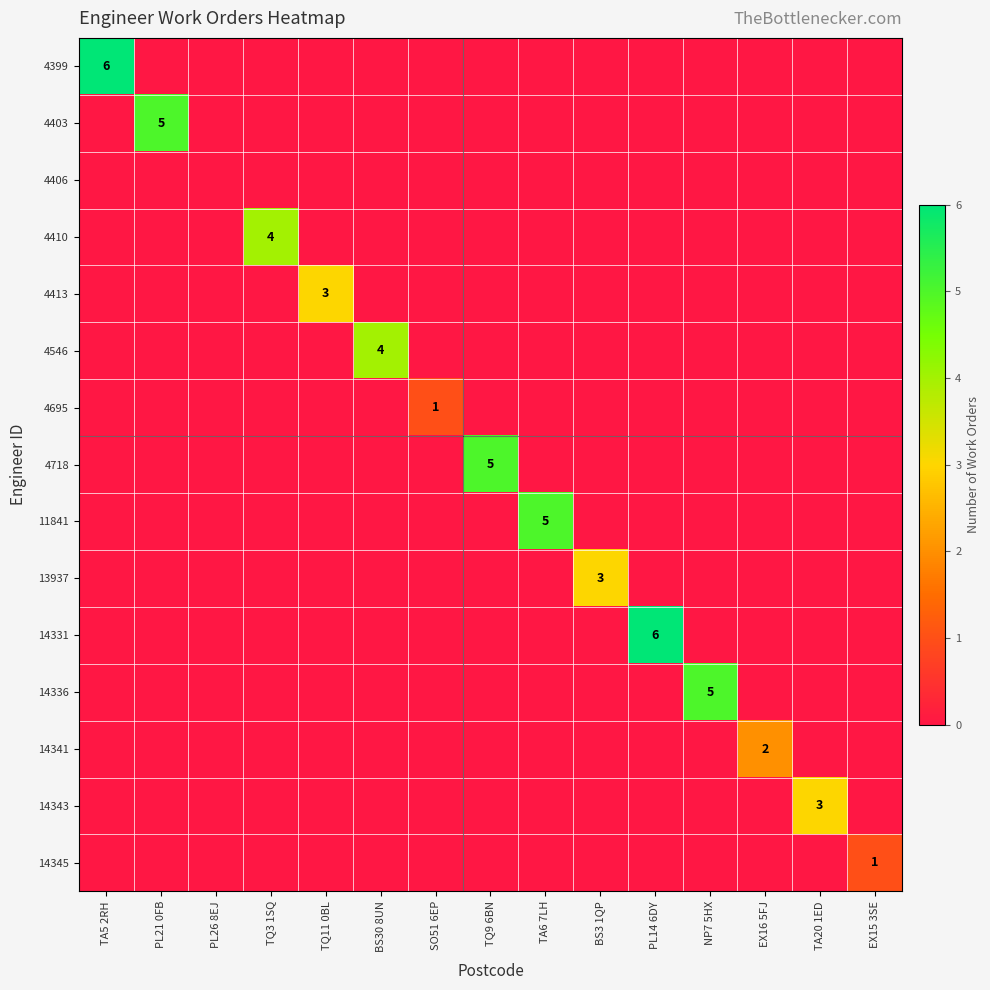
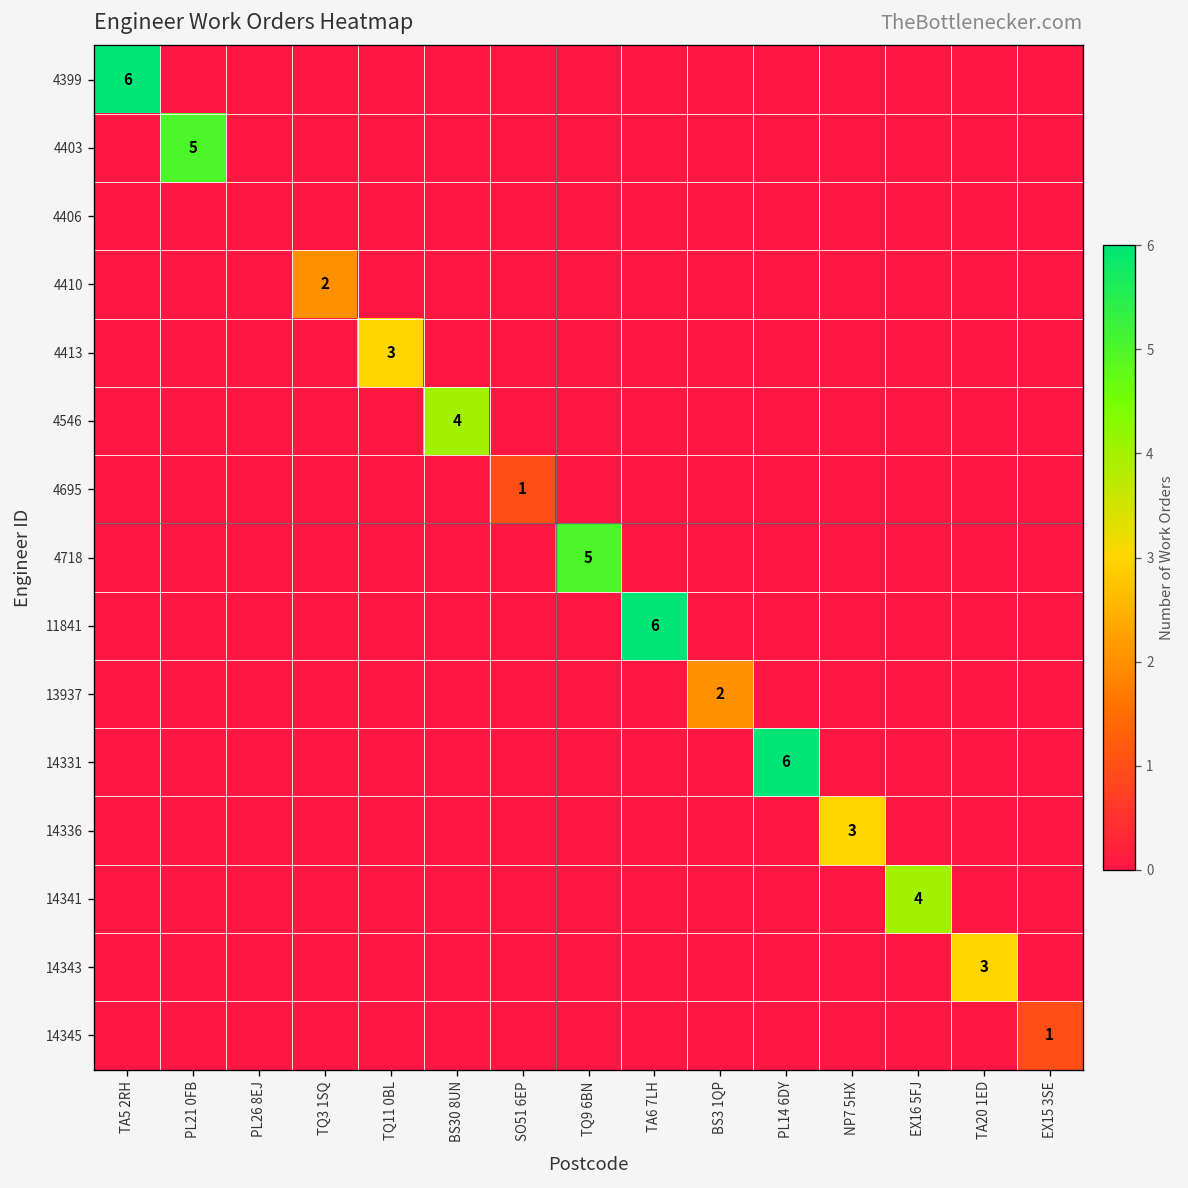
  {
    "4399": {
      "TA5 2RH": 6
    },
    "4403": {
      "PL21 0FB": 5
    },
    "4410": {
-     "TQ3 1SQ": 4
+     "TQ3 1SQ": 2
    },
    "4413": {
      "TQ11 0BL": 3
    },
    "4546": {
      "BS30 8UN": 4
    },
    "4695": {
      "SO51 6EP": 1
    },
    "4718": {
      "TQ9 6BN": 5
    },
    "11841": {
-     "TA6 7LH": 5
+     "TA6 7LH": 6
    },
    "13937": {
-     "BS3 1QP": 3
+     "BS3 1QP": 2
    },
    "14331": {
      "PL14 6DY": 6
    },
    "14336": {
-     "NP7 5HX": 5
+     "NP7 5HX": 3
    },
    "14341": {
-     "EX16 5FJ": 2
+     "EX16 5FJ": 4
    },
    "14343": {
      "TA20 1ED": 3
    },
    "14345": {
      "EX15 3SE": 1
    }
  }
